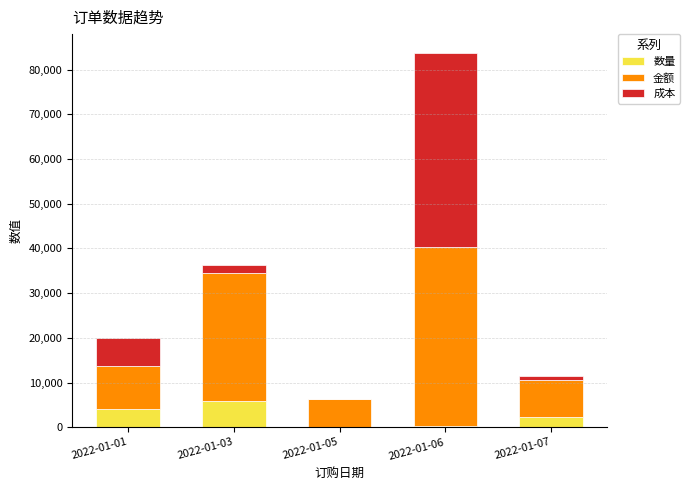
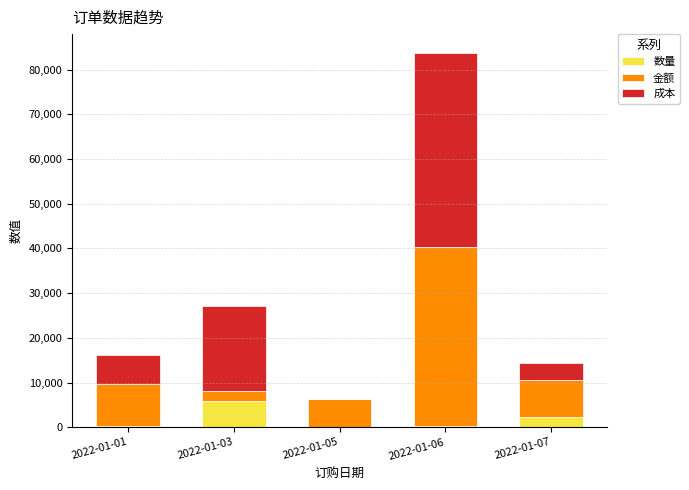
  {
    "数量": {
-     "2022-01-01": "4,000",
+     "2022-01-01": "0",
      "2022-01-03": "6,000",
      "2022-01-05": "0",
      "2022-01-07": "2,000"
    },
    "金额": {
      "2022-01-01": "9,000",
-     "2022-01-03": "29,000",
+     "2022-01-03": "2,000",
      "2022-01-05": "6,000",
      "2022-01-06": "40,000",
      "2022-01-07": "8,000"
    },
    "成本": {
      "2022-01-01": "6,000",
-     "2022-01-03": "2,000",
+     "2022-01-03": "19,000",
      "2022-01-05": "0",
      "2022-01-06": "44,000",
-     "2022-01-07": "1,000"
+     "2022-01-07": "4,000"
    }
  }
